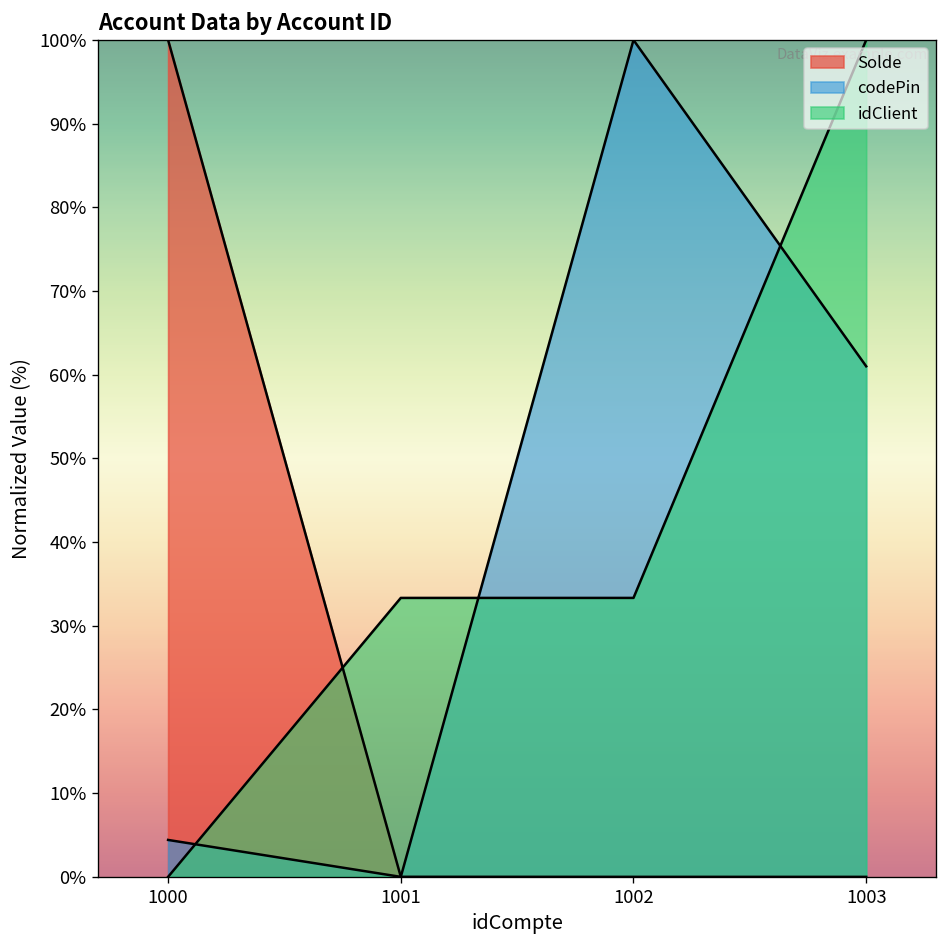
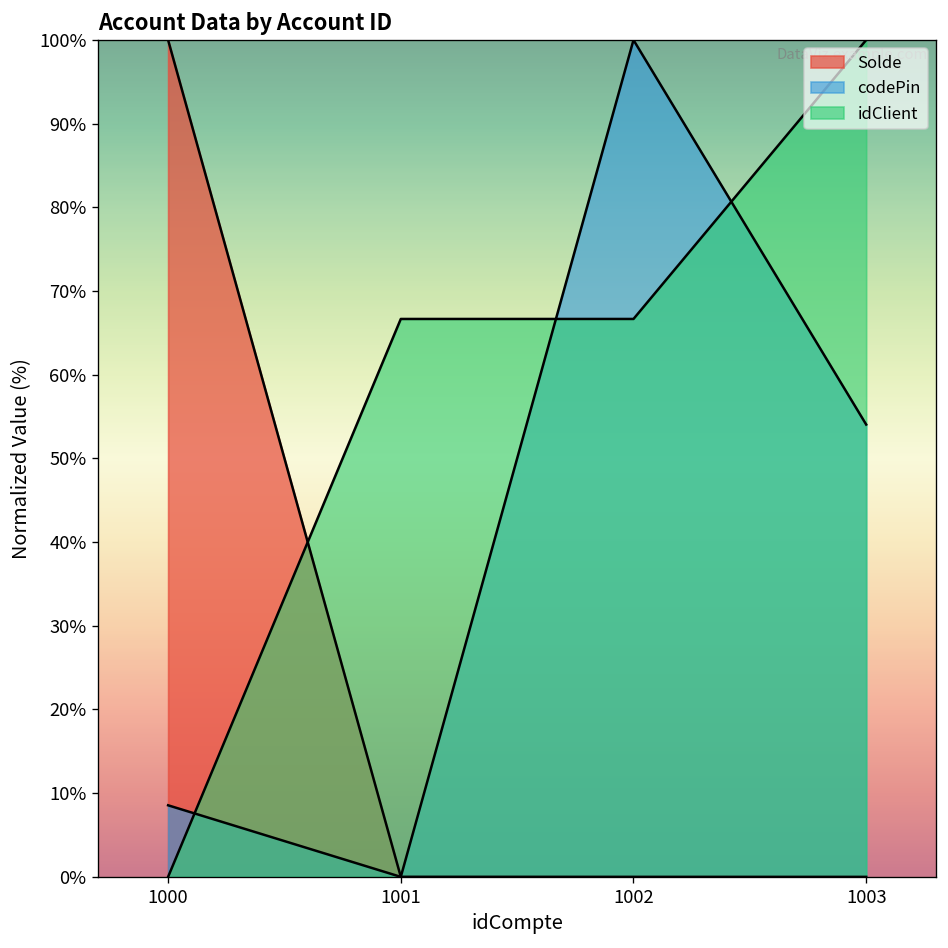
  {
    "Solde": {
      "1000": "100%",
      "1002": "0%",
      "1003": "0%"
    },
    "codePin": {
-     "1000": "4%",
+     "1000": "9%",
      "1002": "100%",
-     "1003": "61%"
+     "1003": "54%"
    },
    "idClient": {
      "1000": "0%",
-     "1001": "33%",
-     "1002": "33%",
+     "1001": "67%",
+     "1002": "67%",
      "1003": "100%"
    }
  }
